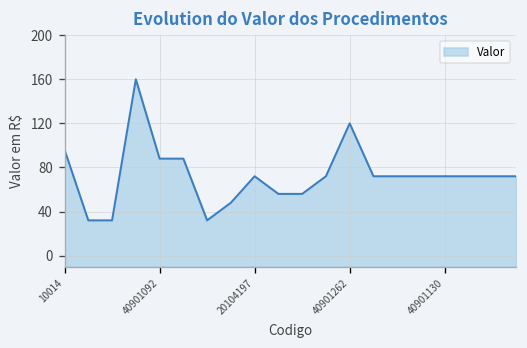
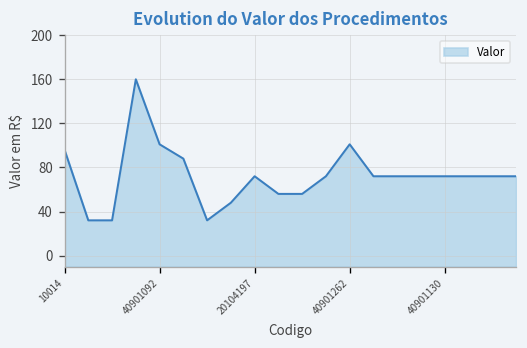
  {
    "10014": 100,
-   "40901092": 90,
+   "40901092": 100,
    "20104197": 70,
-   "40901262": 120,
+   "40901262": 100,
    "40901130": 70
  }
